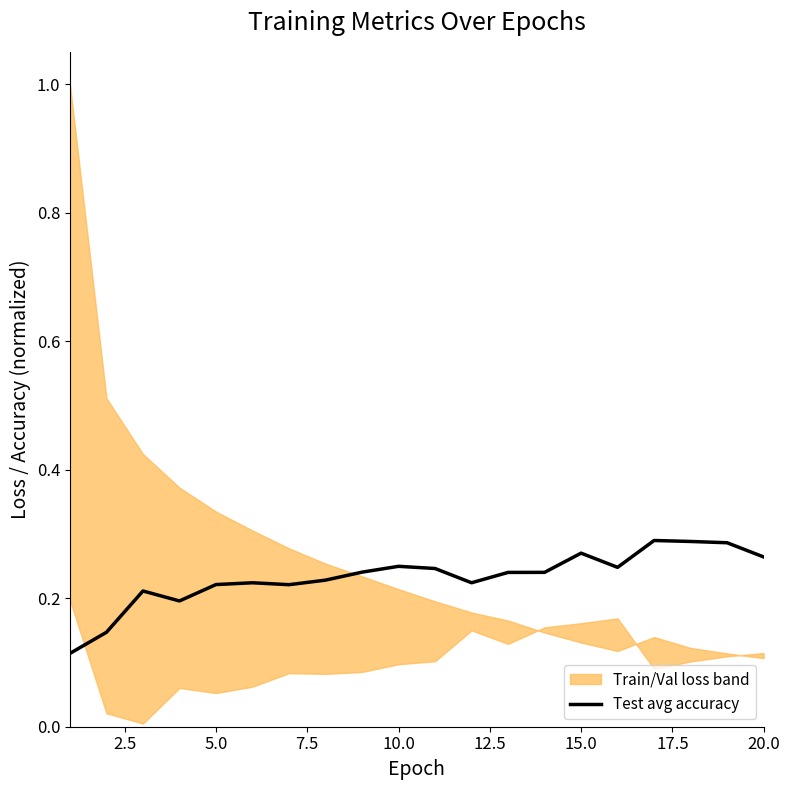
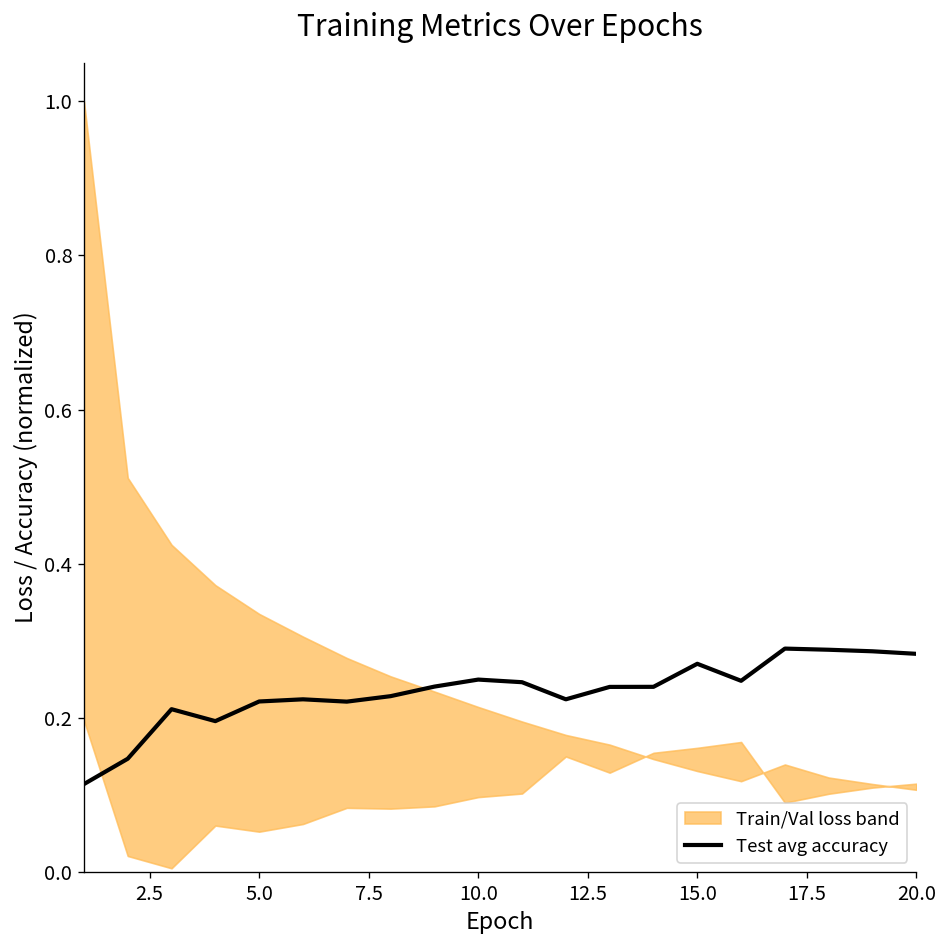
  {
    "Test avg accuracy": {
      "5.0": 0.22,
      "10.0": 0.25,
      "15.0": 0.27,
-     "20.0": 0.26
+     "20.0": 0.28
    }
  }
